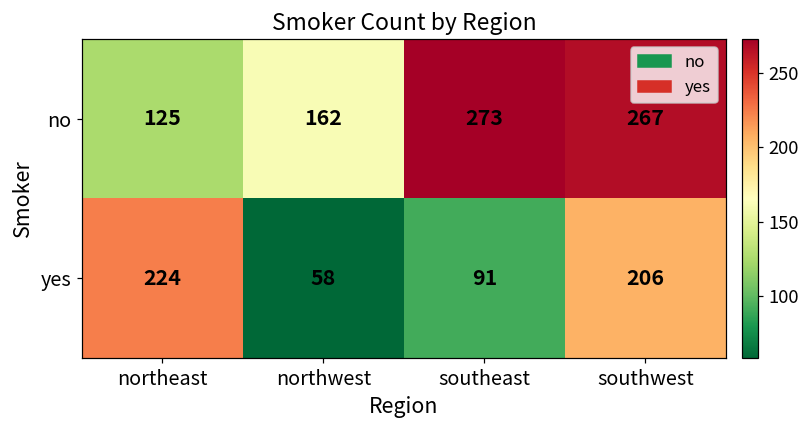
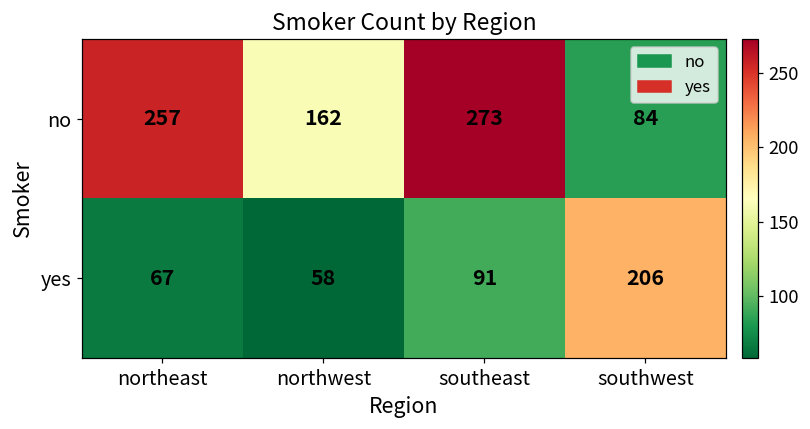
  {
    "no": {
-     "northeast": 125,
+     "northeast": 257,
      "northwest": 162,
      "southeast": 273,
-     "southwest": 267
+     "southwest": 84
    },
    "yes": {
-     "northeast": 224,
+     "northeast": 67,
      "northwest": 58,
      "southeast": 91,
      "southwest": 206
    }
  }
